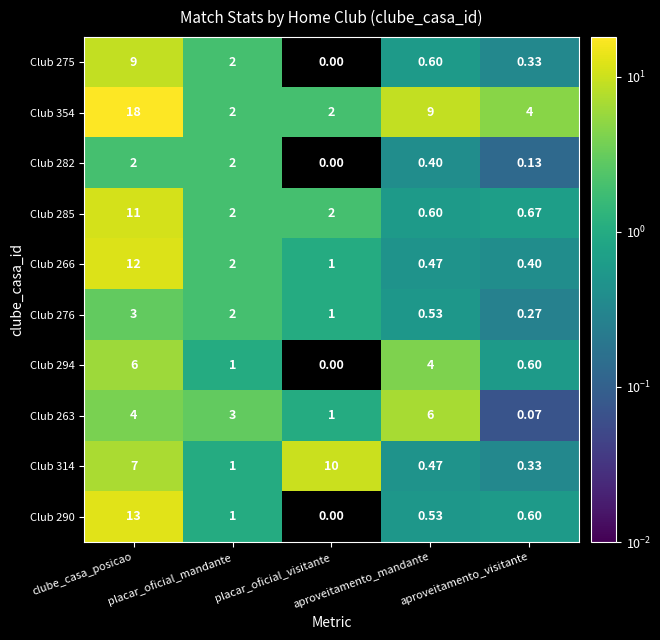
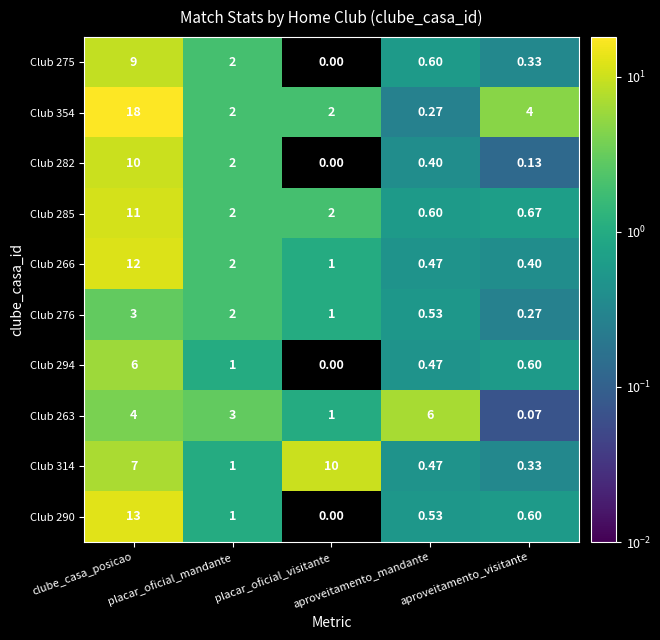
  {
    "Club 275": {
      "clube_casa_posicao": 9,
      "placar_oficial_mandante": 2,
      "placar_oficial_visitante": 0.00,
      "aproveitamento_mandante": 0.60,
      "aproveitamento_visitante": 0.33
    },
    "Club 354": {
      "clube_casa_posicao": 18,
      "placar_oficial_mandante": 2,
      "placar_oficial_visitante": 2,
-     "aproveitamento_mandante": 9,
+     "aproveitamento_mandante": 0.27,
      "aproveitamento_visitante": 4
    },
    "Club 282": {
-     "clube_casa_posicao": 2,
+     "clube_casa_posicao": 10,
      "placar_oficial_mandante": 2,
      "placar_oficial_visitante": 0.00,
      "aproveitamento_mandante": 0.40,
      "aproveitamento_visitante": 0.13
    },
    "Club 285": {
      "clube_casa_posicao": 11,
      "placar_oficial_mandante": 2,
      "placar_oficial_visitante": 2,
      "aproveitamento_mandante": 0.60,
      "aproveitamento_visitante": 0.67
    },
    "Club 266": {
      "clube_casa_posicao": 12,
      "placar_oficial_mandante": 2,
      "placar_oficial_visitante": 1,
      "aproveitamento_mandante": 0.47,
      "aproveitamento_visitante": 0.40
    },
    "Club 276": {
      "clube_casa_posicao": 3,
      "placar_oficial_mandante": 2,
      "placar_oficial_visitante": 1,
      "aproveitamento_mandante": 0.53,
      "aproveitamento_visitante": 0.27
    },
    "Club 294": {
      "clube_casa_posicao": 6,
      "placar_oficial_mandante": 1,
      "placar_oficial_visitante": 0.00,
-     "aproveitamento_mandante": 4,
+     "aproveitamento_mandante": 0.47,
      "aproveitamento_visitante": 0.60
    },
    "Club 263": {
      "clube_casa_posicao": 4,
      "placar_oficial_mandante": 3,
      "placar_oficial_visitante": 1,
      "aproveitamento_mandante": 6,
      "aproveitamento_visitante": 0.07
    },
    "Club 314": {
      "clube_casa_posicao": 7,
      "placar_oficial_mandante": 1,
      "placar_oficial_visitante": 10,
      "aproveitamento_mandante": 0.47,
      "aproveitamento_visitante": 0.33
    },
    "Club 290": {
      "clube_casa_posicao": 13,
      "placar_oficial_mandante": 1,
      "placar_oficial_visitante": 0.00,
      "aproveitamento_mandante": 0.53,
      "aproveitamento_visitante": 0.60
    }
  }
